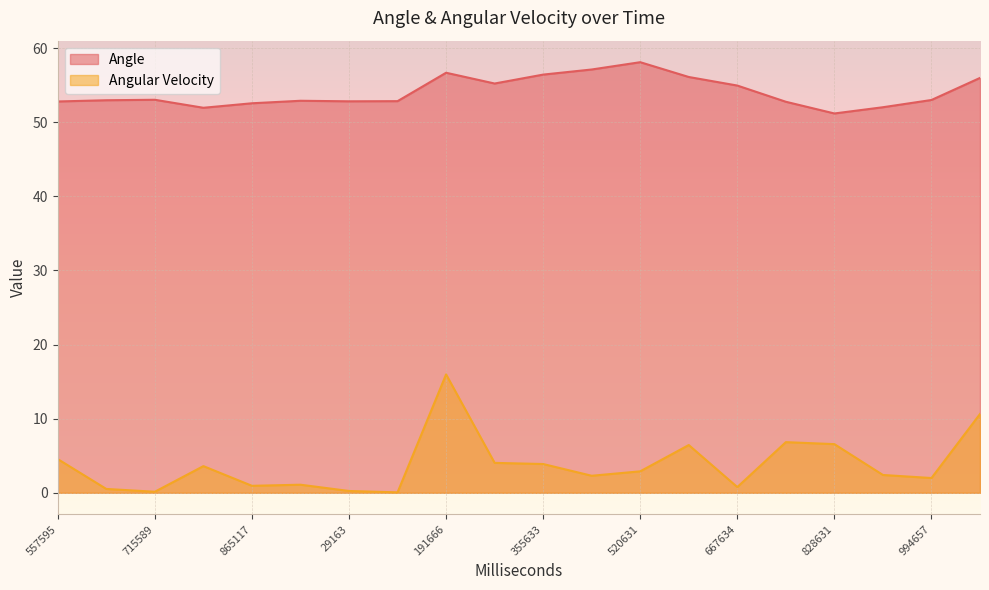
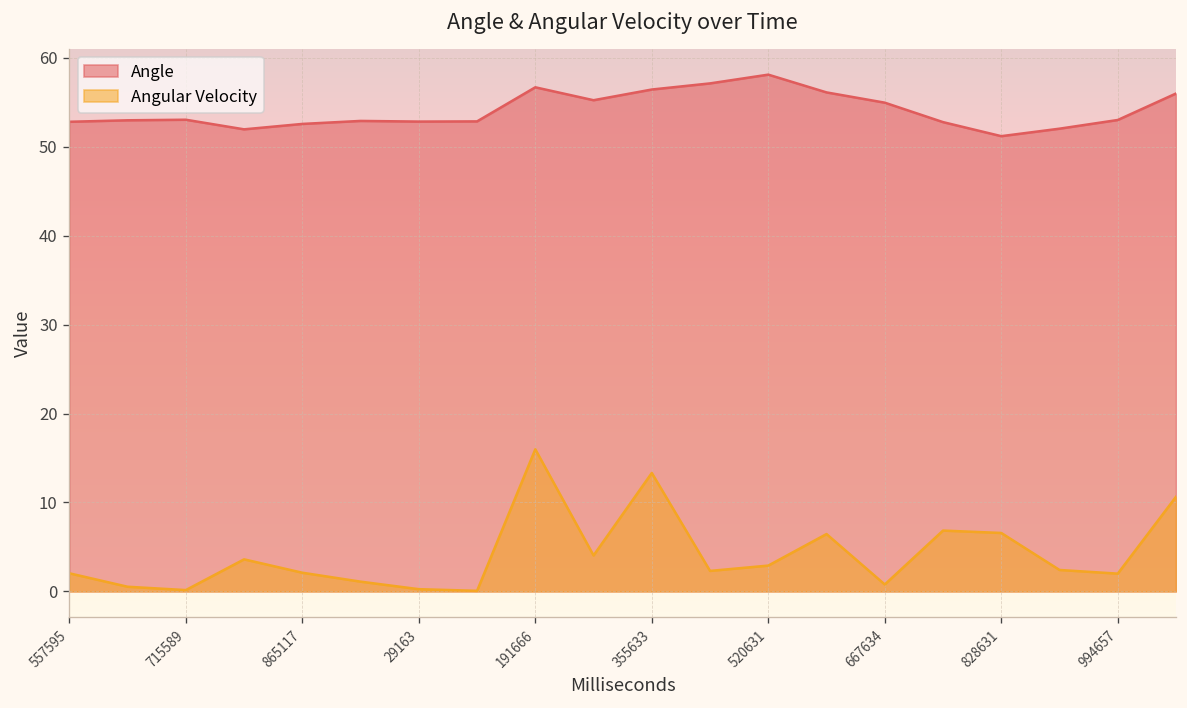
  {
    "Angle": {
      "557595": 53,
      "715589": 53,
      "865117": 53,
      "29163": 53,
      "191666": 57,
      "355633": 56,
      "520631": 58,
      "667634": 55,
      "828631": 51,
      "994657": 53
    },
    "Angular Velocity": {
-     "557595": 5,
+     "557595": 2,
      "715589": 0,
-     "865117": 1,
+     "865117": 2,
      "29163": 0,
      "191666": 16,
-     "355633": 4,
+     "355633": 13,
      "520631": 3,
      "667634": 1,
      "828631": 7,
      "994657": 2
    }
  }
